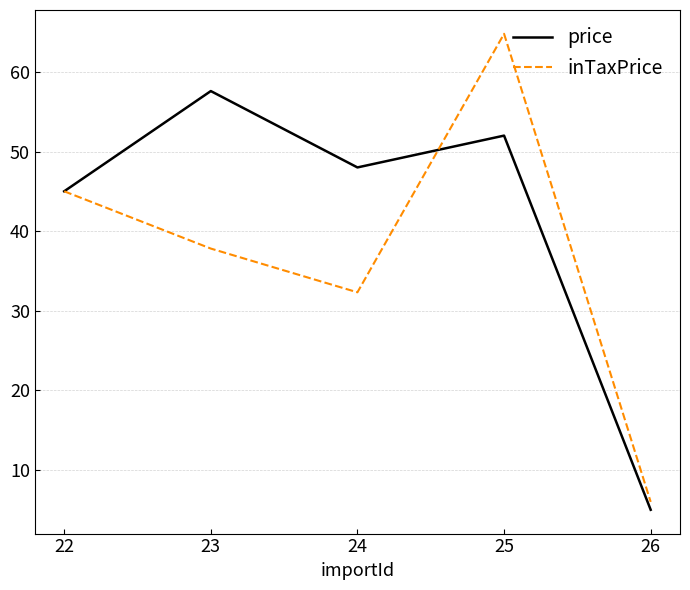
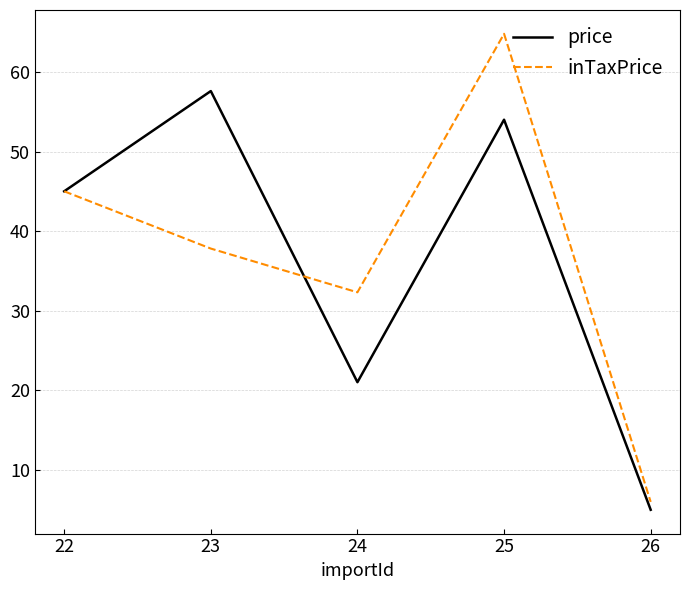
  {
    "price": {
      "23": 58,
-     "24": 48,
-     "25": 52,
+     "24": 21,
+     "25": 54,
      "26": 5
    },
    "inTaxPrice": {
      "23": 38,
      "24": 32,
      "25": 65,
      "26": 6
    }
  }
